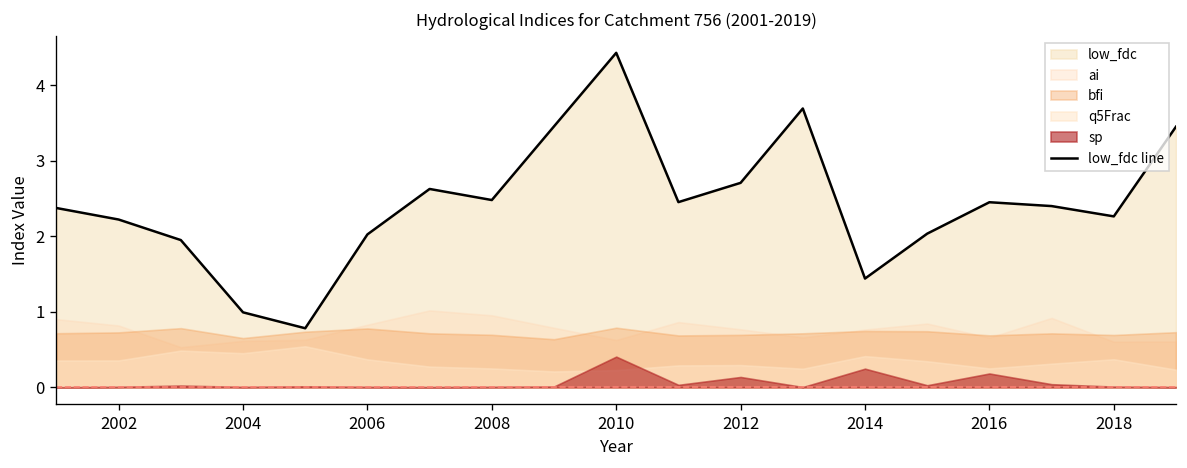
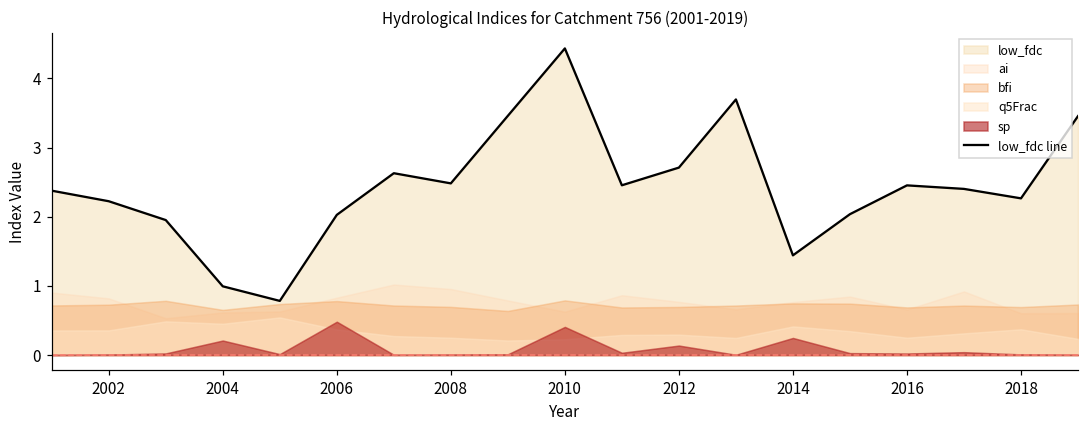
  {
    "sp": {
-     "2004": 0.0,
-     "2006": 0.0,
+     "2004": 0.2,
+     "2006": 0.5,
      "2010": 0.4,
      "2012": 0.1,
      "2014": 0.2,
-     "2016": 0.2
+     "2016": 0.0
    }
  }
